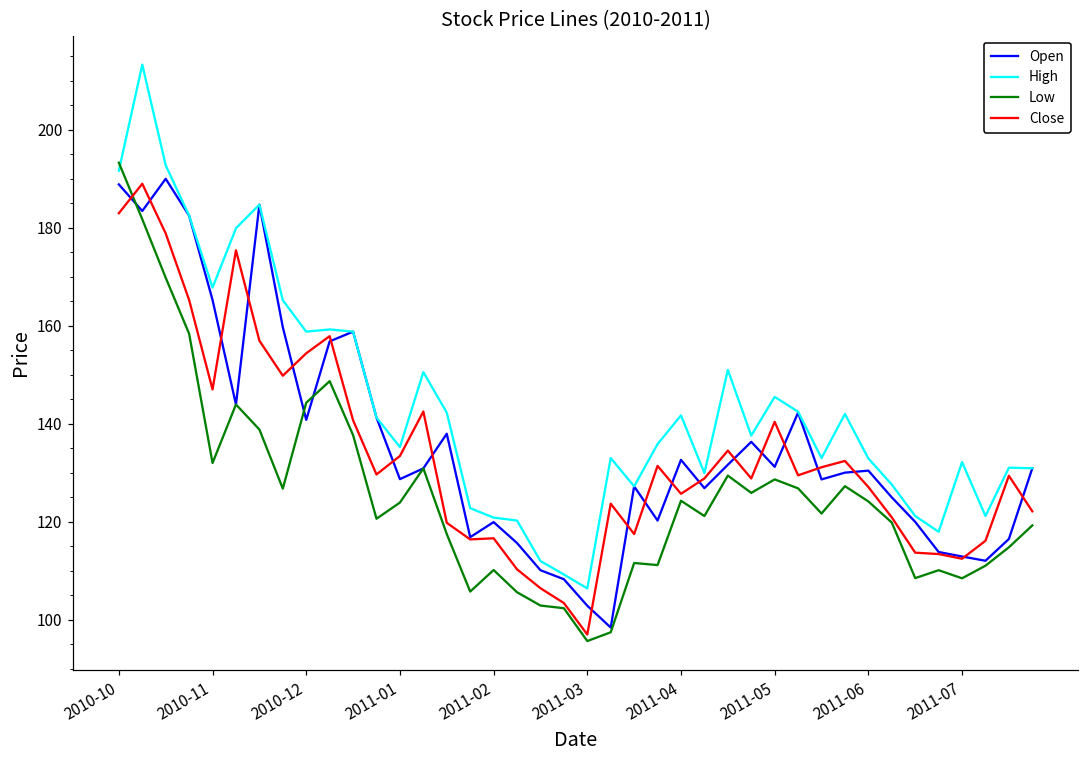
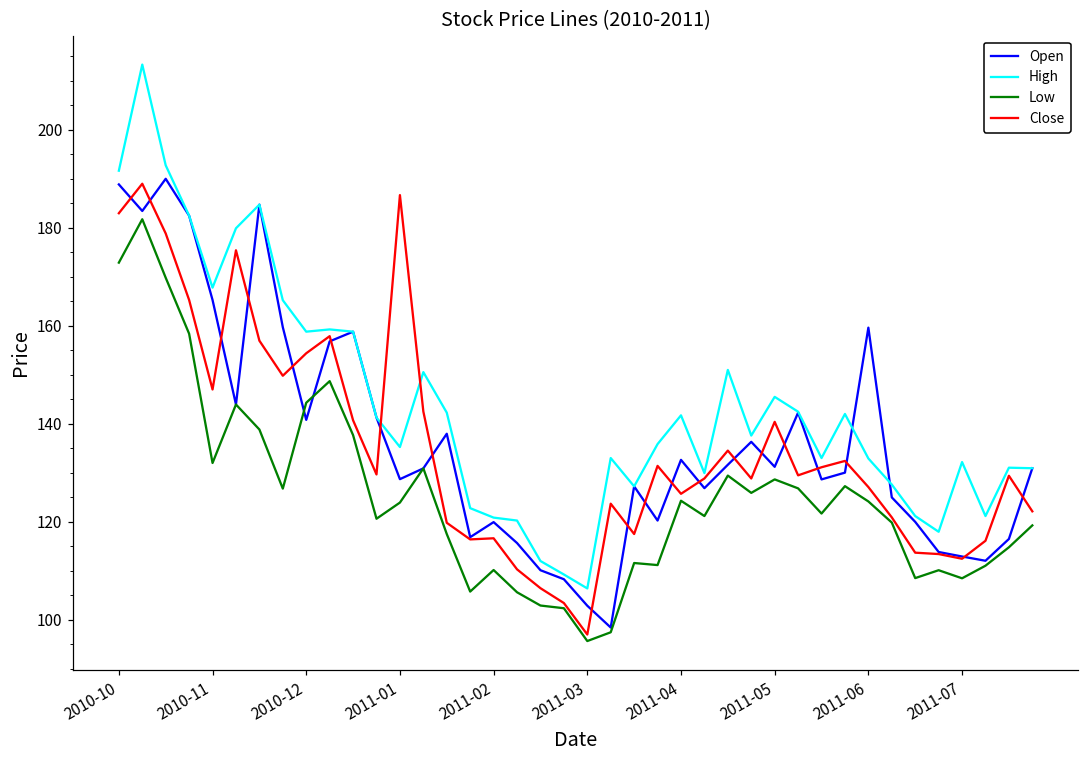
  {
    "Open": {
      "2010-10": 189,
      "2010-11": 165,
      "2010-12": 141,
      "2011-01": 129,
      "2011-02": 120,
      "2011-03": 103,
      "2011-04": 133,
      "2011-05": 131,
-     "2011-06": 130
+     "2011-06": 160
    },
    "High": {
      "2010-10": 192,
      "2010-11": 168,
      "2010-12": 159,
      "2011-01": 135,
      "2011-02": 121,
      "2011-03": 106,
      "2011-04": 142,
      "2011-05": 146,
      "2011-06": 133,
      "2011-07": 132
    },
    "Low": {
-     "2010-10": 193,
+     "2010-10": 173,
      "2010-11": 132,
      "2010-12": 144,
      "2011-01": 124,
      "2011-02": 110,
      "2011-03": 96,
      "2011-04": 124,
      "2011-05": 129,
      "2011-06": 124,
      "2011-07": 108
    },
    "Close": {
      "2010-10": 183,
      "2010-11": 147,
      "2010-12": 154,
-     "2011-01": 133,
+     "2011-01": 187,
      "2011-02": 117,
      "2011-03": 97,
      "2011-04": 126,
      "2011-05": 140,
      "2011-06": 127
    }
  }
